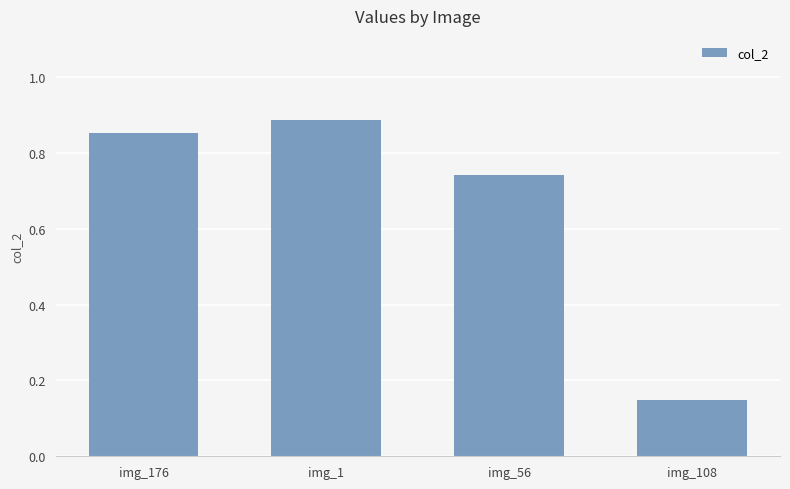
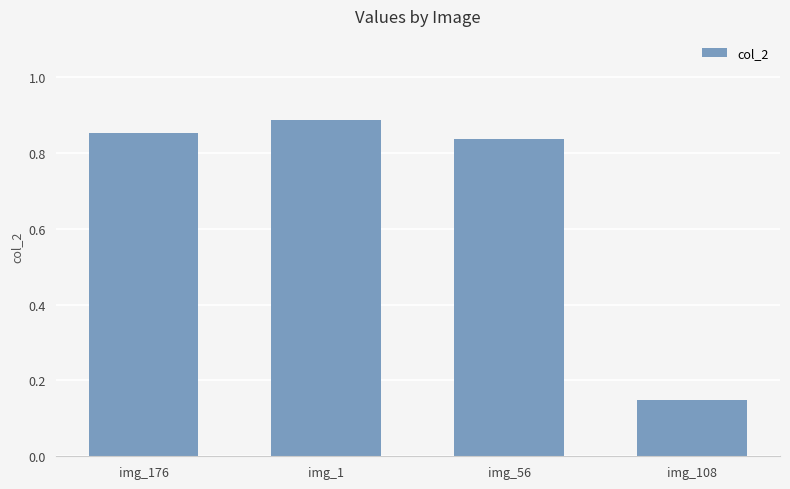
  {
    "img_176": 0.85,
    "img_1": 0.89,
-   "img_56": 0.74,
+   "img_56": 0.84,
    "img_108": 0.15
  }
